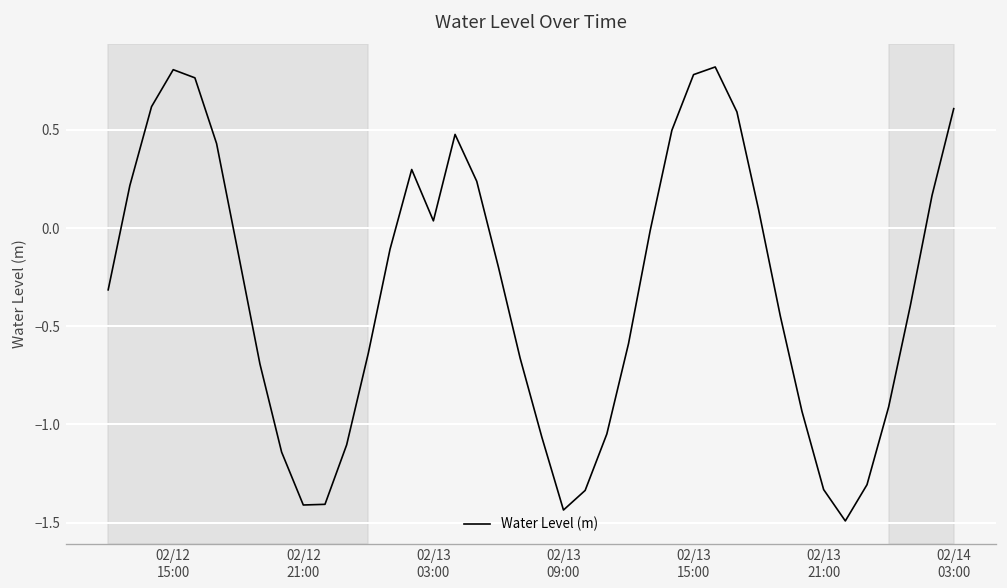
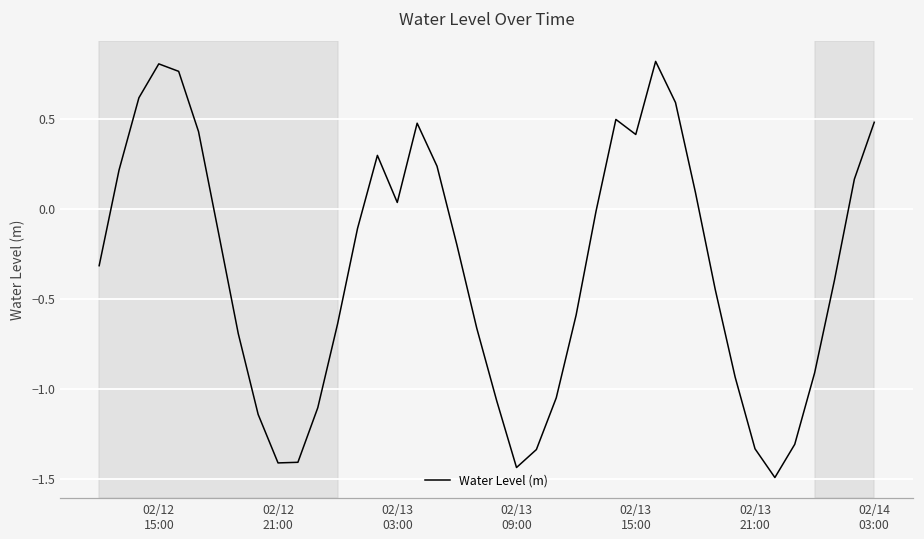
  {
    "02/12 15:00": 0.81,
    "02/12 21:00": -1.41,
    "02/13 03:00": 0.04,
    "02/13 09:00": -1.44,
-   "02/13 15:00": 0.78,
+   "02/13 15:00": 0.41,
    "02/13 21:00": -1.33,
-   "02/14 03:00": 0.61
+   "02/14 03:00": 0.48
  }
